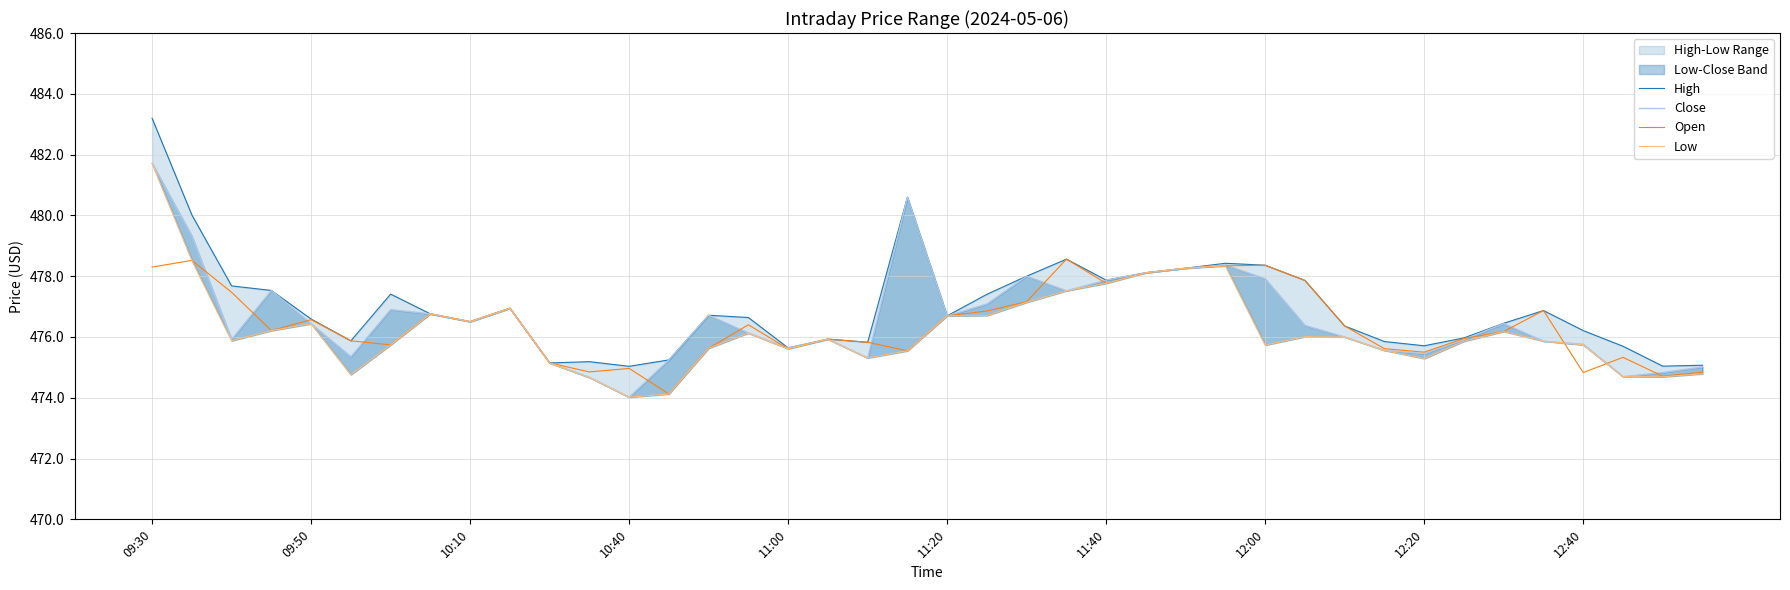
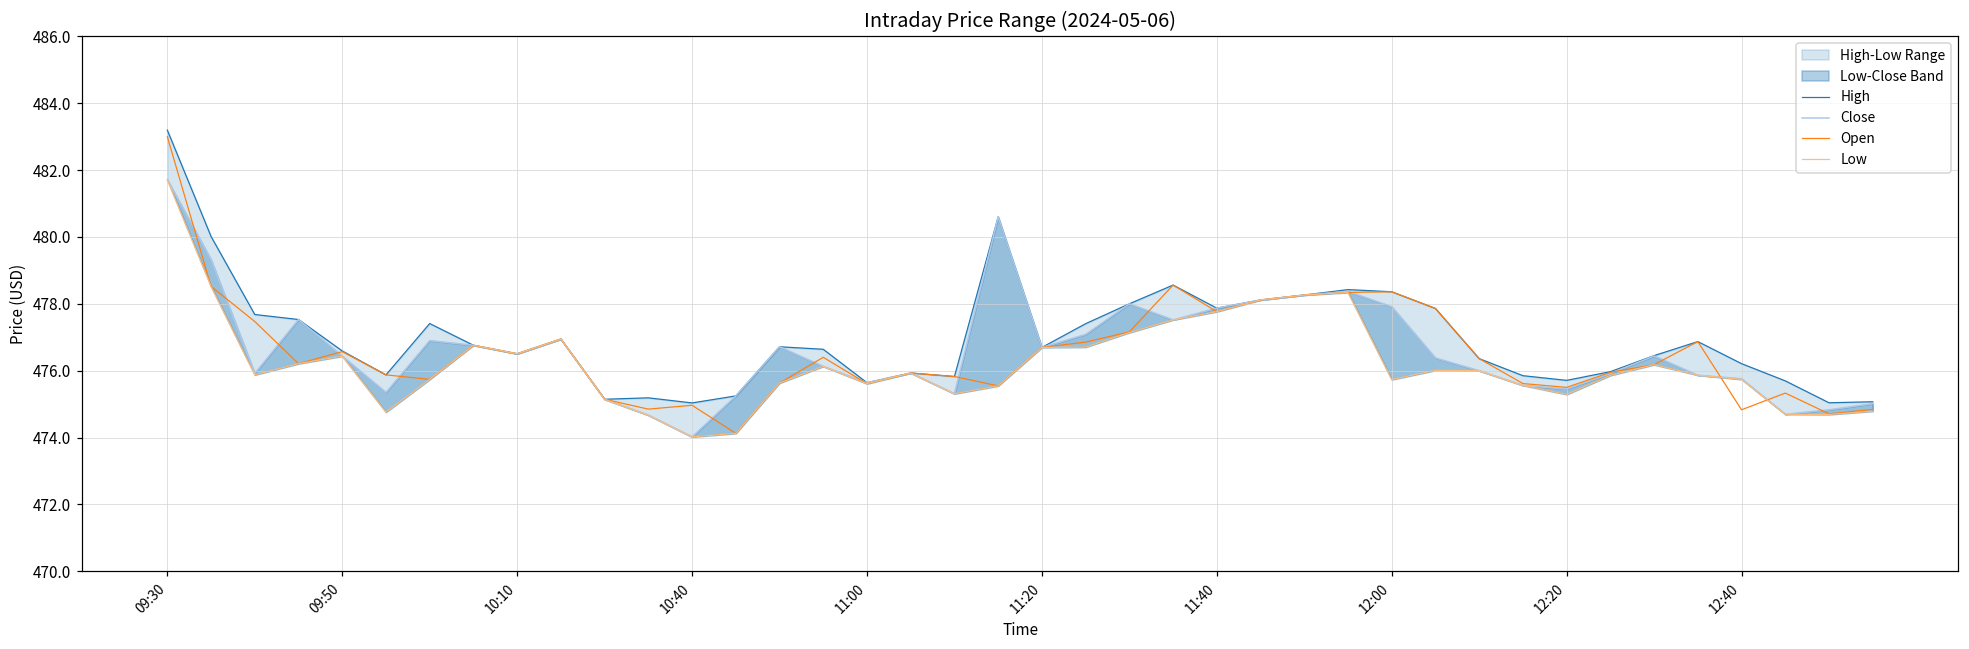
  {
    "Open": {
-     "09:30": 478.3,
+     "09:30": 483.0,
      "12:40": 474.8
    },
    "Low": {
      "12:00": 475.7,
      "12:20": 475.3
    }
  }
